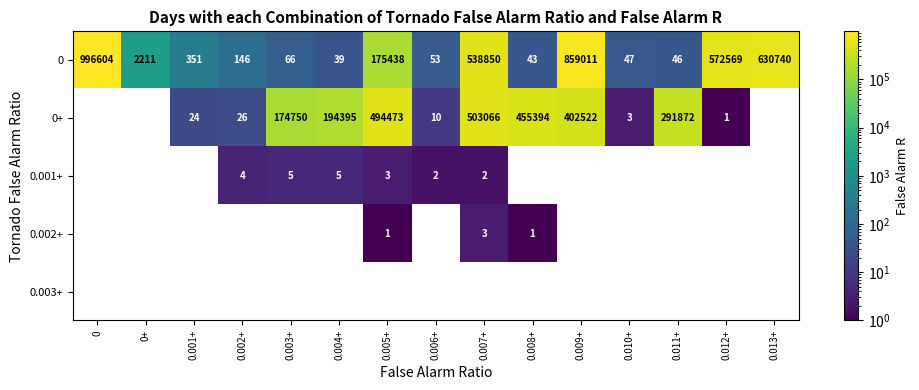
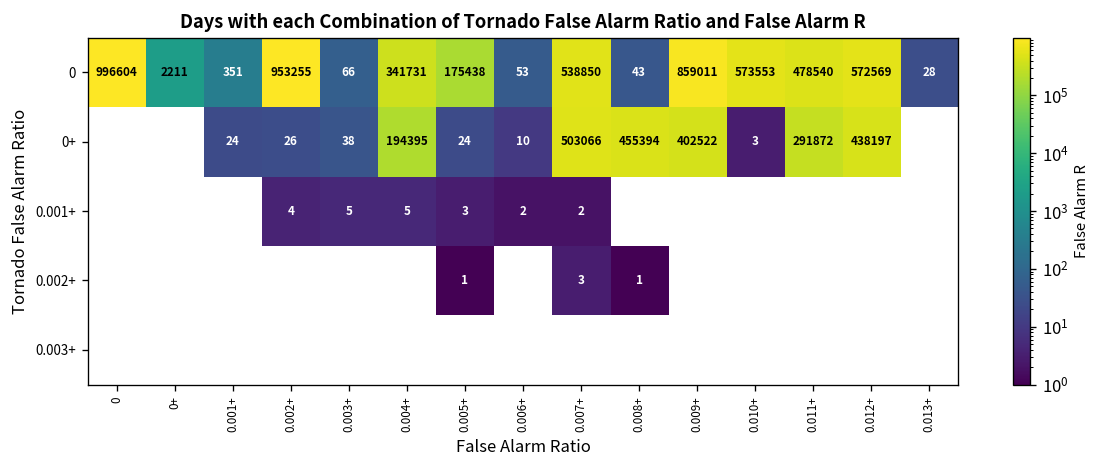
  {
    "0": {
      "0": 996604,
      "0+": 2211,
      "0.001+": 351,
-     "0.002+": 146,
+     "0.002+": 953255,
      "0.003+": 66,
-     "0.004+": 39,
+     "0.004+": 341731,
      "0.005+": 175438,
      "0.006+": 53,
      "0.007+": 538850,
      "0.008+": 43,
      "0.009+": 859011,
-     "0.010+": 47,
-     "0.011+": 46,
+     "0.010+": 573553,
+     "0.011+": 478540,
      "0.012+": 572569,
-     "0.013+": 630740
+     "0.013+": 28
    },
    "0+": {
      "0.001+": 24,
      "0.002+": 26,
-     "0.003+": 174750,
+     "0.003+": 38,
      "0.004+": 194395,
-     "0.005+": 494473,
+     "0.005+": 24,
      "0.006+": 10,
      "0.007+": 503066,
      "0.008+": 455394,
      "0.009+": 402522,
      "0.010+": 3,
      "0.011+": 291872,
-     "0.012+": 1
+     "0.012+": 438197
    },
    "0.001+": {
      "0.002+": 4,
      "0.003+": 5,
      "0.004+": 5,
      "0.005+": 3,
      "0.006+": 2,
      "0.007+": 2
    },
    "0.002+": {
      "0.005+": 1,
      "0.007+": 3,
      "0.008+": 1
    }
  }
